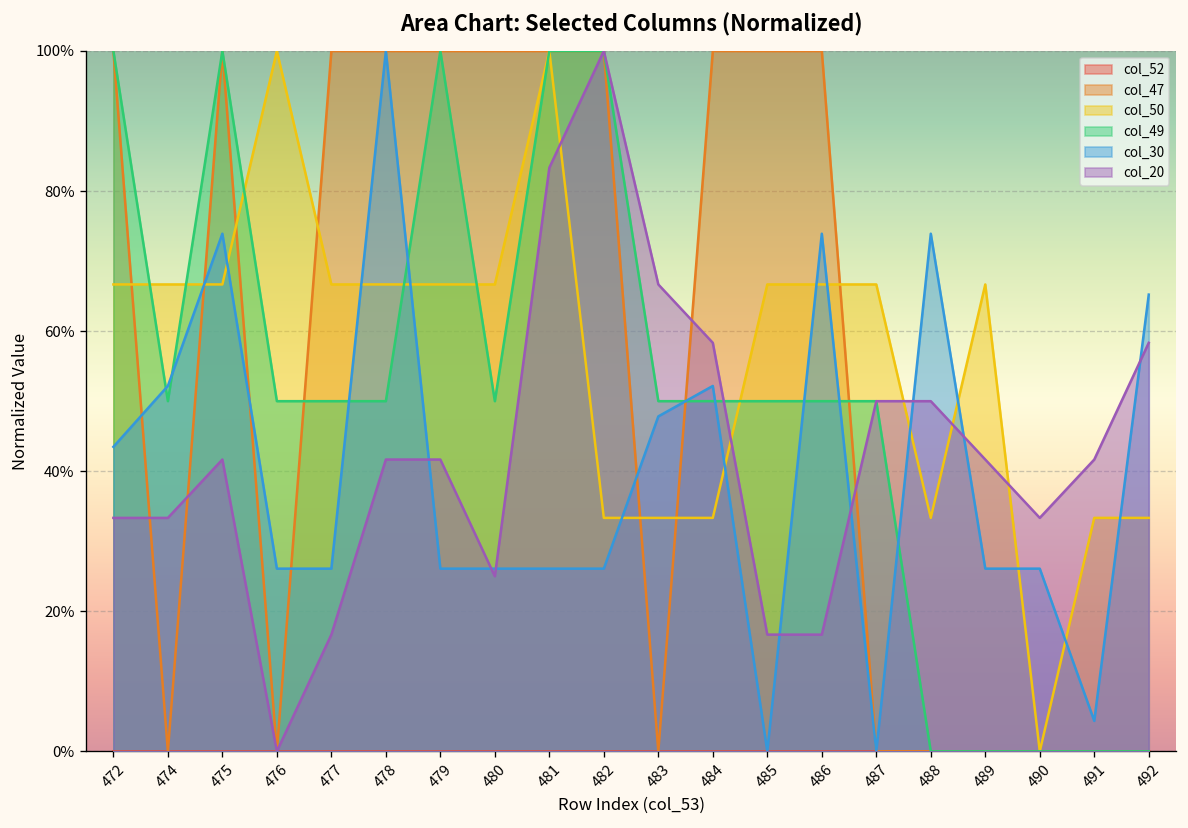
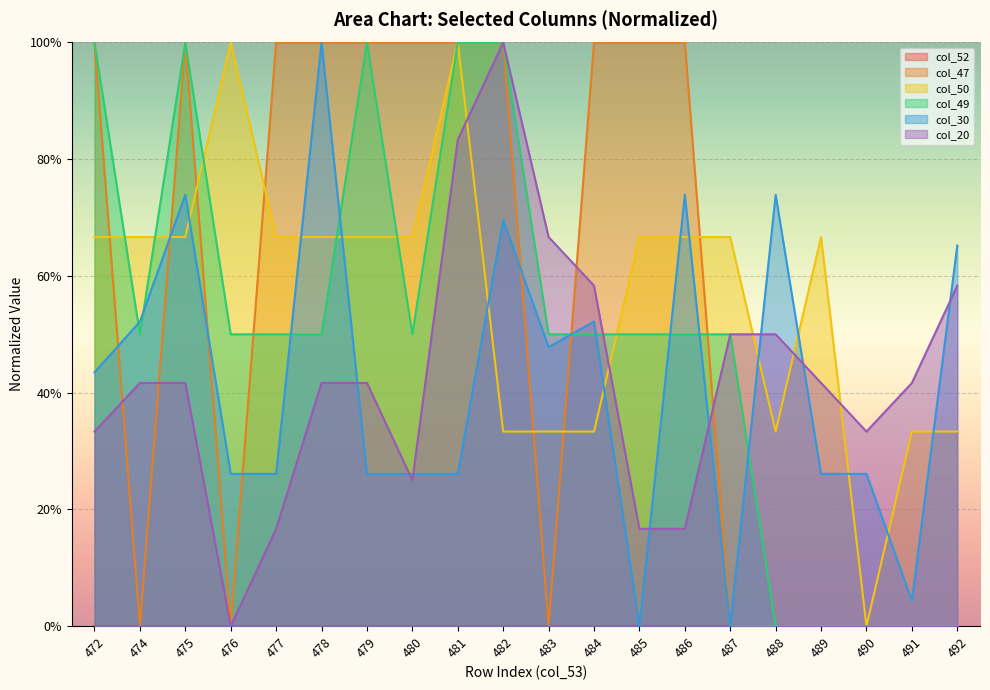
  {
    "col_49": {
      "474": "50%",
      "476": "50%",
      "477": "50%",
      "478": "50%",
      "480": "50%",
      "483": "50%",
      "484": "50%",
      "485": "50%",
      "486": "50%"
    },
    "col_30": {
      "472": "43%",
      "474": "52%",
      "475": "74%",
      "476": "26%",
      "477": "26%",
      "479": "26%",
      "480": "26%",
      "481": "26%",
-     "482": "26%",
+     "482": "70%",
      "483": "48%",
      "484": "52%",
      "486": "74%",
      "488": "74%",
      "489": "26%",
      "490": "26%",
      "491": "4%",
      "492": "65%"
    },
    "col_20": {
      "472": "33%",
-     "474": "33%",
+     "474": "42%",
      "475": "42%",
      "477": "17%",
      "478": "42%",
      "479": "42%",
      "480": "25%",
      "481": "83%",
      "483": "67%",
      "484": "58%",
      "485": "17%",
      "486": "17%",
      "488": "50%",
      "489": "42%",
      "490": "33%",
      "491": "42%",
      "492": "58%"
    }
  }
